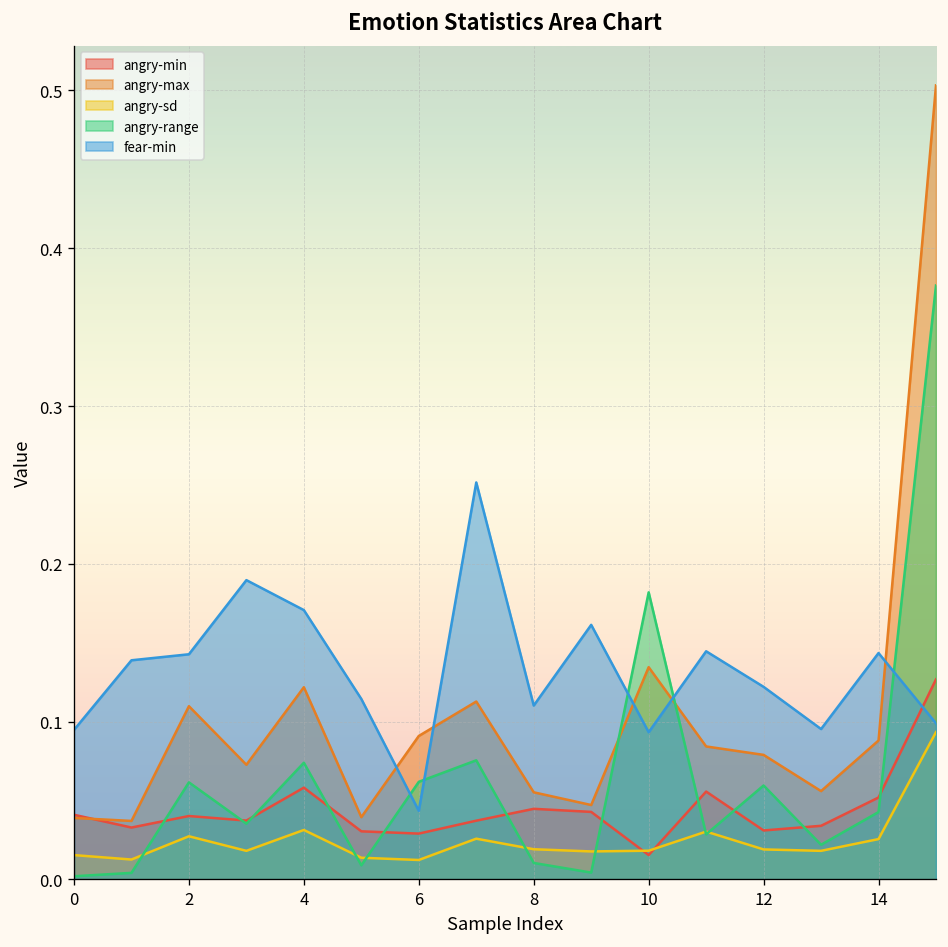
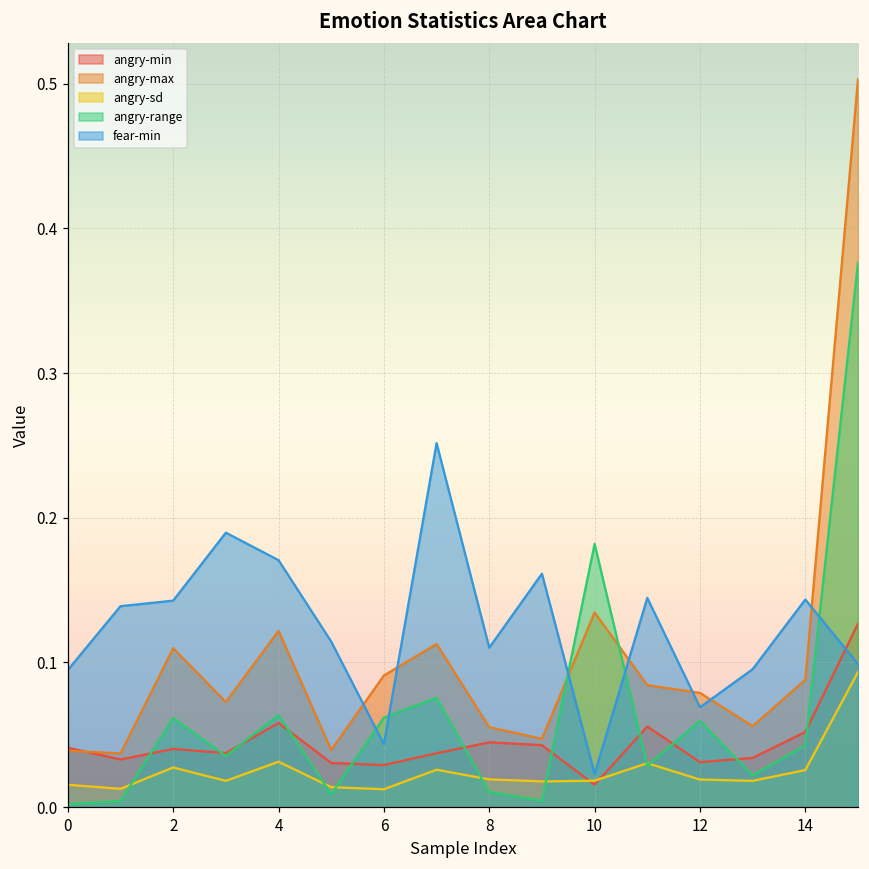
  {
    "angry-range": {
      "0": 0.002,
      "2": 0.062,
-     "4": 0.074,
+     "4": 0.064,
      "6": 0.062,
      "8": 0.010,
      "10": 0.182,
      "12": 0.060,
      "14": 0.043
    },
    "fear-min": {
      "0": 0.095,
      "2": 0.143,
      "4": 0.171,
      "6": 0.043,
      "8": 0.110,
-     "10": 0.093,
-     "12": 0.122,
+     "10": 0.023,
+     "12": 0.069,
      "14": 0.143
    }
  }
